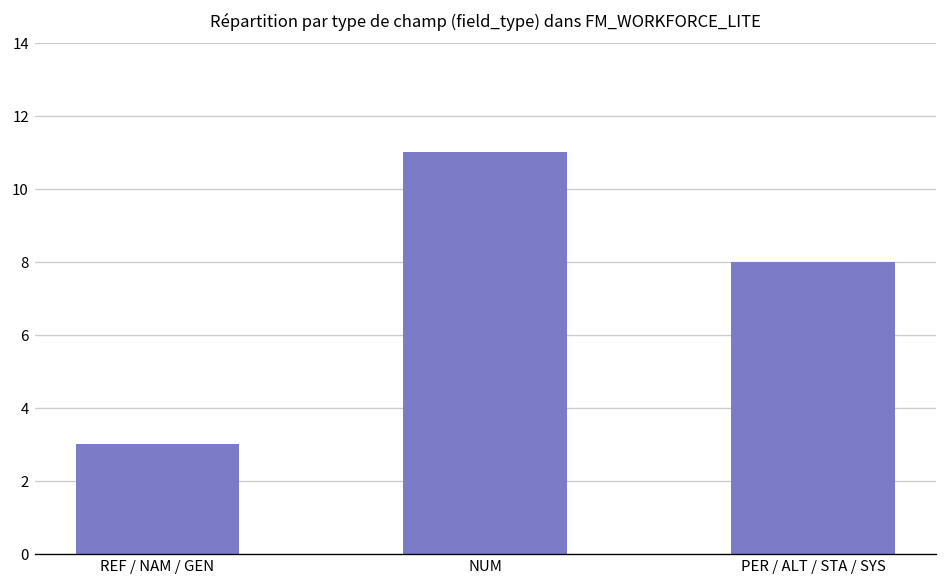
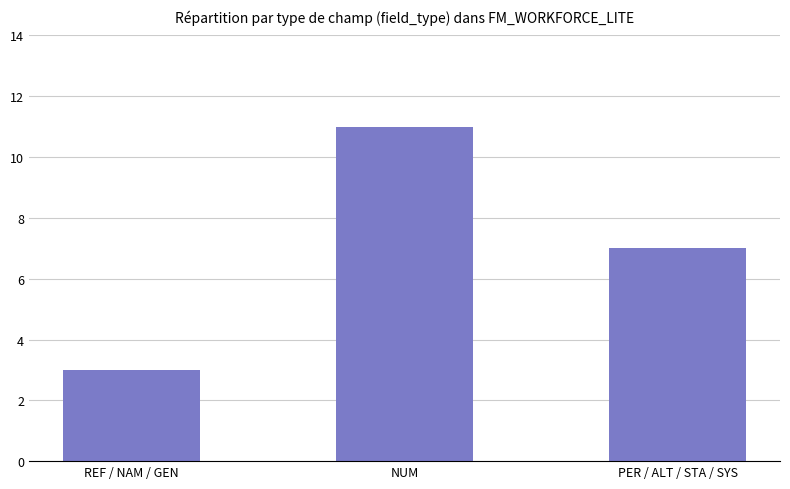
  {
    "REF / NAM / GEN": 3,
    "NUM": 11,
-   "PER / ALT / STA / SYS": 8
+   "PER / ALT / STA / SYS": 7
  }
